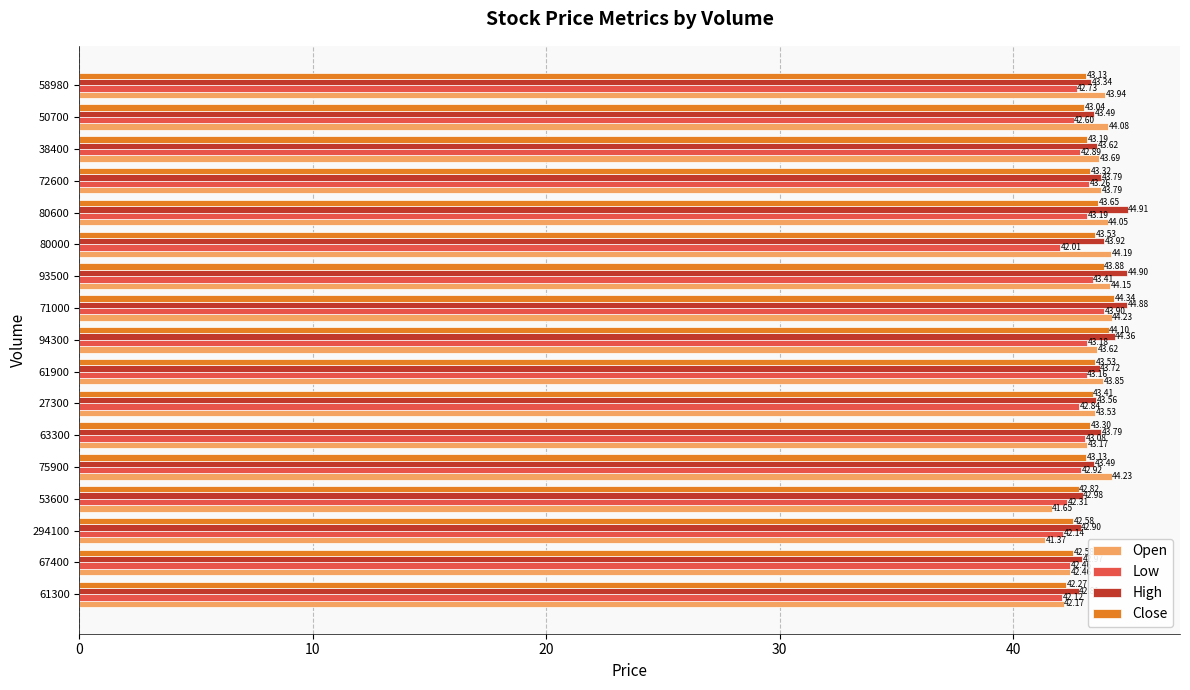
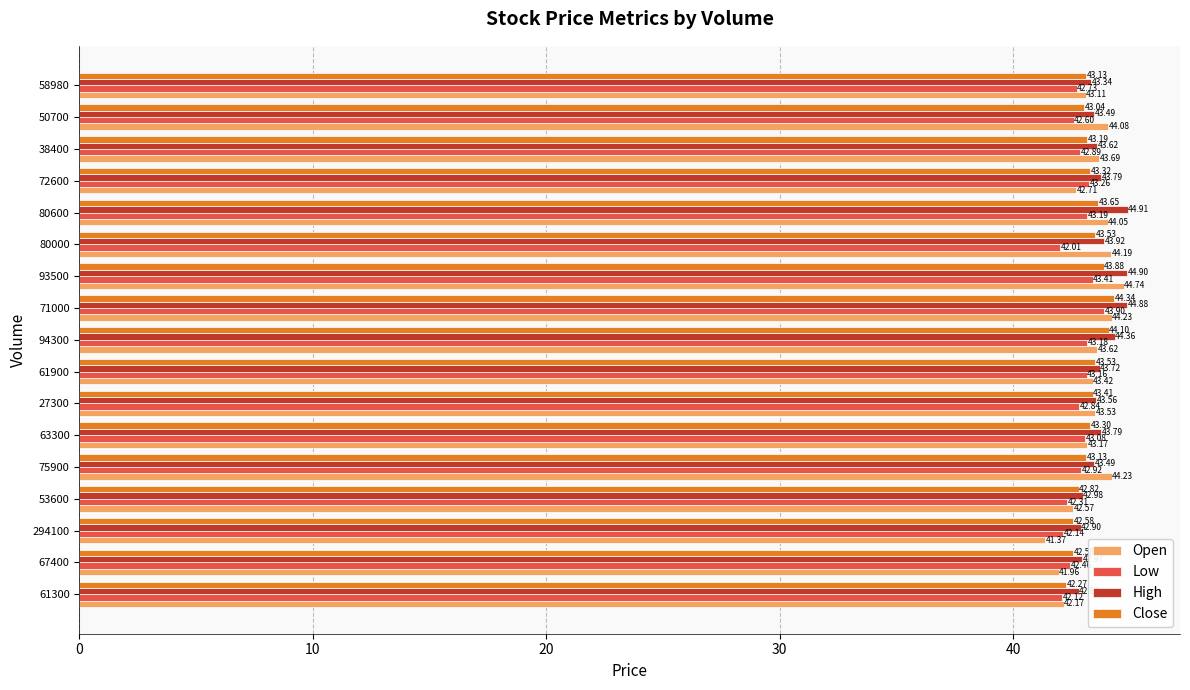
  {
    "Open": {
-     "58980": 43.94,
+     "58980": 43.11,
      "50700": 44.08,
      "38400": 43.69,
-     "72600": 43.79,
+     "72600": 42.71,
      "80600": 44.05,
      "80000": 44.19,
-     "93500": 44.15,
-     "61900": 43.85,
+     "93500": 44.74,
+     "61900": 43.42,
      "27300": 43.53,
      "75900": 44.23,
-     "53600": 41.65,
+     "53600": 42.57,
      "294100": 41.37,
-     "67400": 42.5
+     "67400": 42.0
    }
  }
